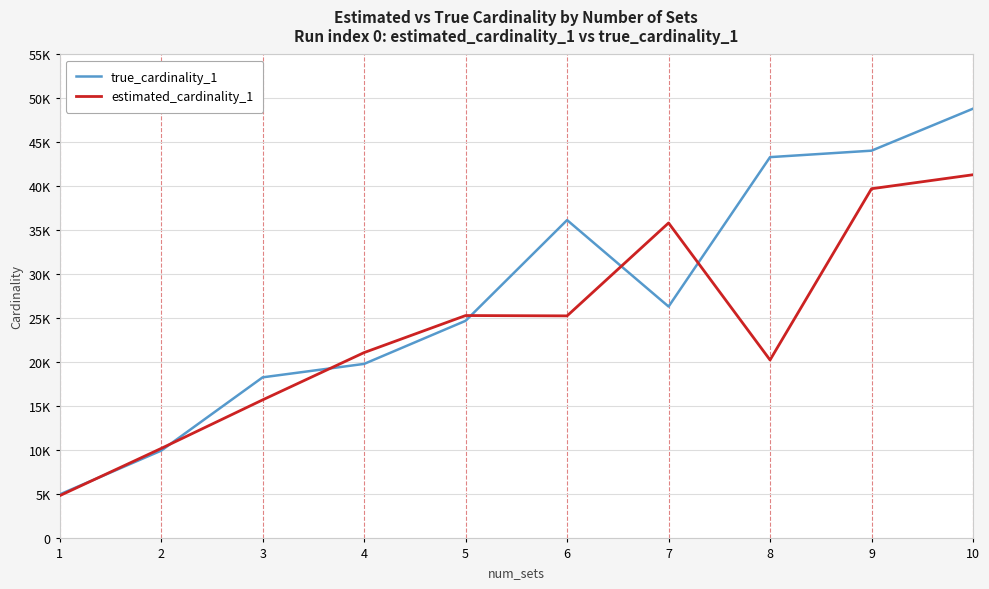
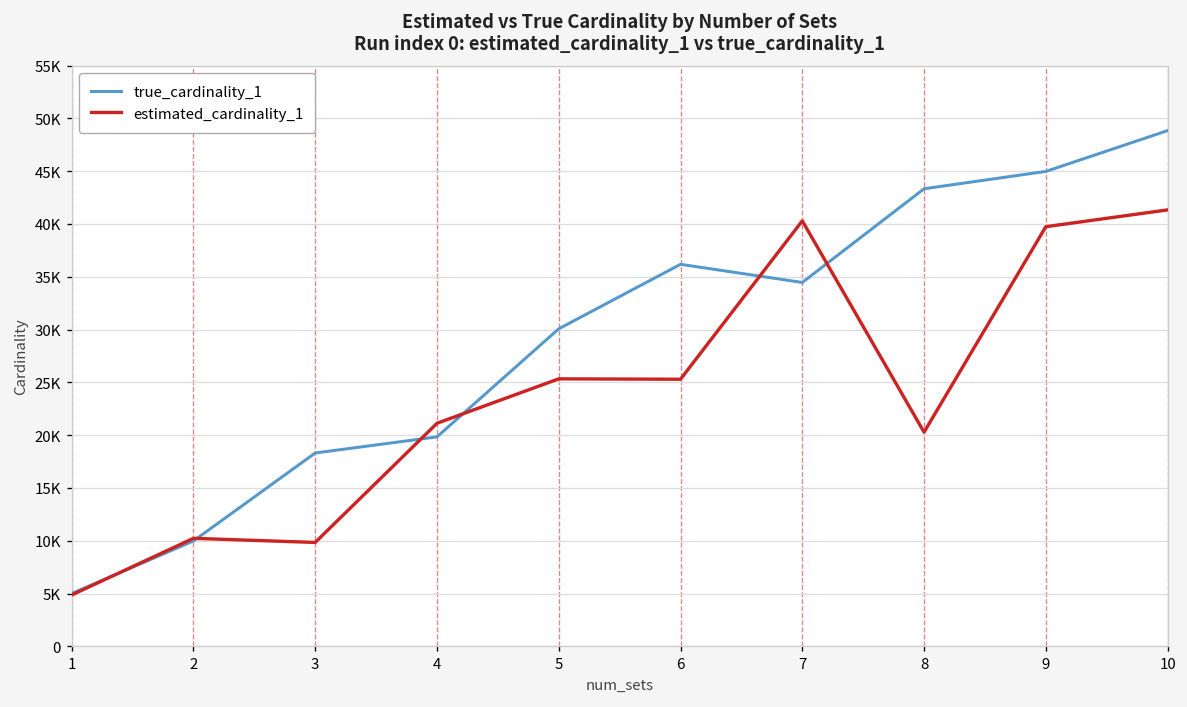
  {
    "true_cardinality_1": {
      "3": 18000,
      "4": 20000,
-     "5": 25000,
+     "5": 30000,
      "6": 36000,
-     "7": 26000,
+     "7": 34000,
      "8": 43000,
-     "9": 44000,
+     "9": 45000,
      "10": 49000
    },
    "estimated_cardinality_1": {
-     "3": 16000,
+     "3": 10000,
      "4": 21000,
      "5": 25000,
      "6": 25000,
-     "7": 36000,
+     "7": 40000,
      "8": 20000,
      "9": 40000,
      "10": 41000
    }
  }
